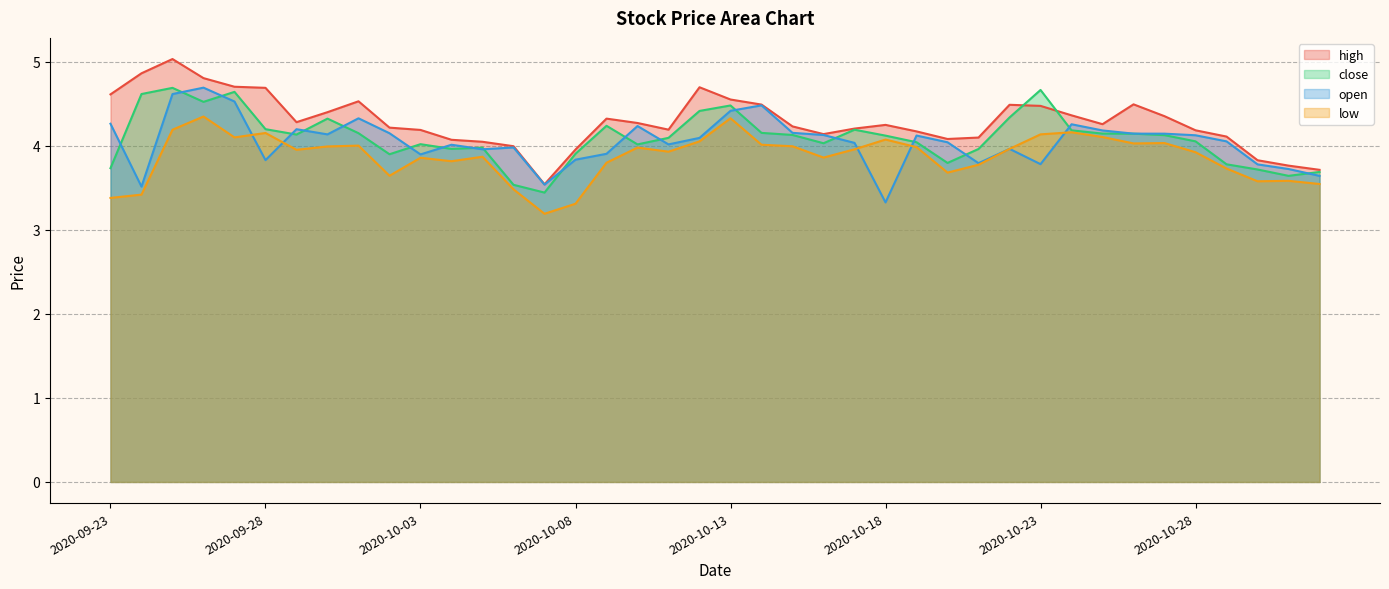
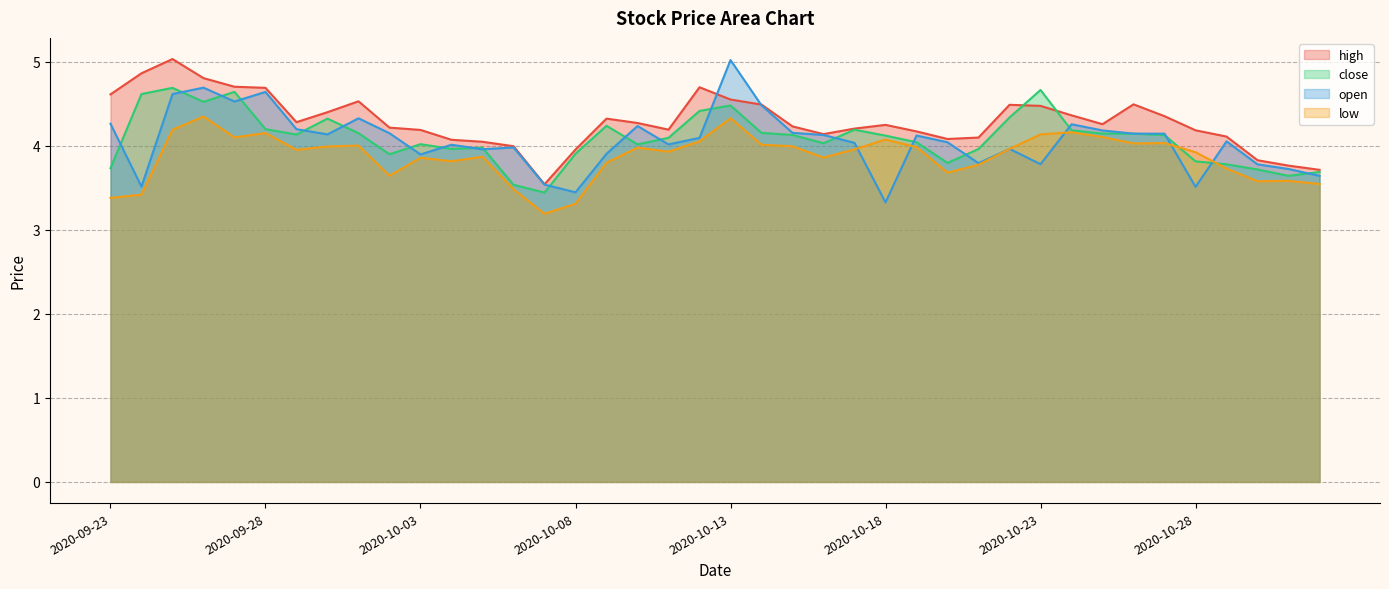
  {
    "close": {
      "2020-09-23": 3.7,
      "2020-09-28": 4.2,
      "2020-10-03": 4.0,
      "2020-10-08": 3.9,
      "2020-10-13": 4.5,
      "2020-10-18": 4.1,
      "2020-10-23": 4.7,
-     "2020-10-28": 4.1
+     "2020-10-28": 3.8
    },
    "open": {
      "2020-09-23": 4.3,
-     "2020-09-28": 3.8,
+     "2020-09-28": 4.6,
      "2020-10-03": 3.9,
-     "2020-10-08": 3.8,
-     "2020-10-13": 4.4,
+     "2020-10-08": 3.4,
+     "2020-10-13": 5.0,
      "2020-10-18": 3.3,
      "2020-10-23": 3.8,
-     "2020-10-28": 4.1
+     "2020-10-28": 3.5
    }
  }
